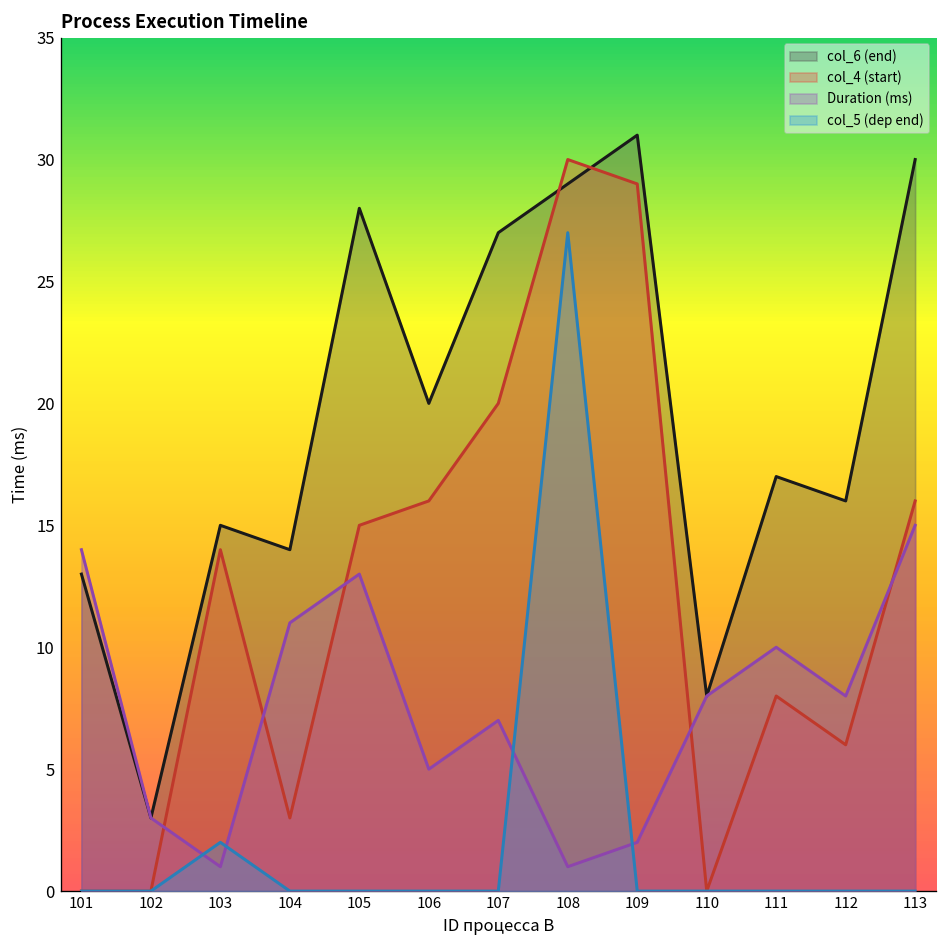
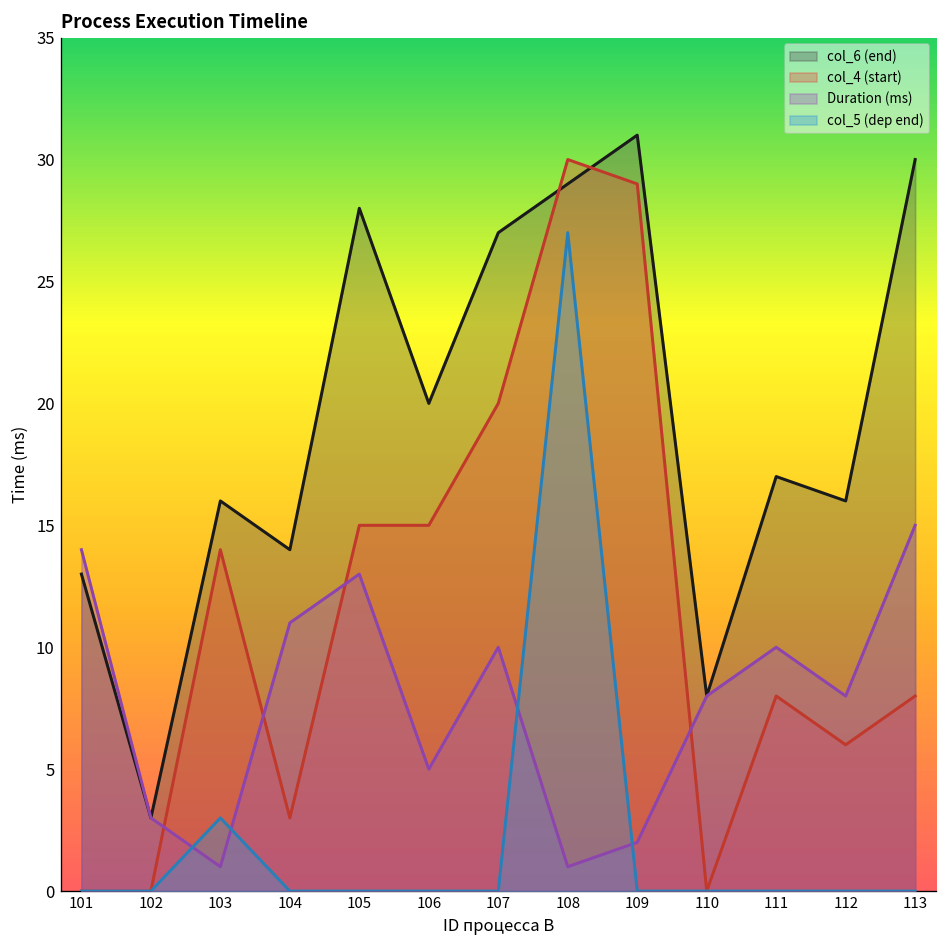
  {
    "col_6 (end)": {
      "101": 13,
-     "103": 15,
+     "103": 16,
      "104": 14,
      "105": 28,
      "106": 20,
      "107": 27,
      "108": 29,
      "109": 31,
      "111": 17,
      "112": 16,
      "113": 30
    },
    "col_4 (start)": {
      "103": 14,
      "104": 3,
      "105": 15,
-     "106": 16,
+     "106": 15,
      "107": 20,
      "108": 30,
      "109": 29,
      "111": 8,
      "112": 6,
-     "113": 16
+     "113": 8
    },
    "Duration (ms)": {
      "101": 14,
      "103": 1,
      "104": 11,
      "105": 13,
      "106": 5,
-     "107": 7,
+     "107": 10,
      "108": 1,
      "109": 2,
      "111": 10,
      "112": 8,
      "113": 15
    },
    "col_5 (dep end)": {
-     "103": 2,
+     "103": 3,
      "104": 0,
      "105": 0,
      "106": 0,
      "107": 0,
      "108": 27,
      "109": 0,
      "111": 0,
      "112": 0,
      "113": 0
    }
  }
